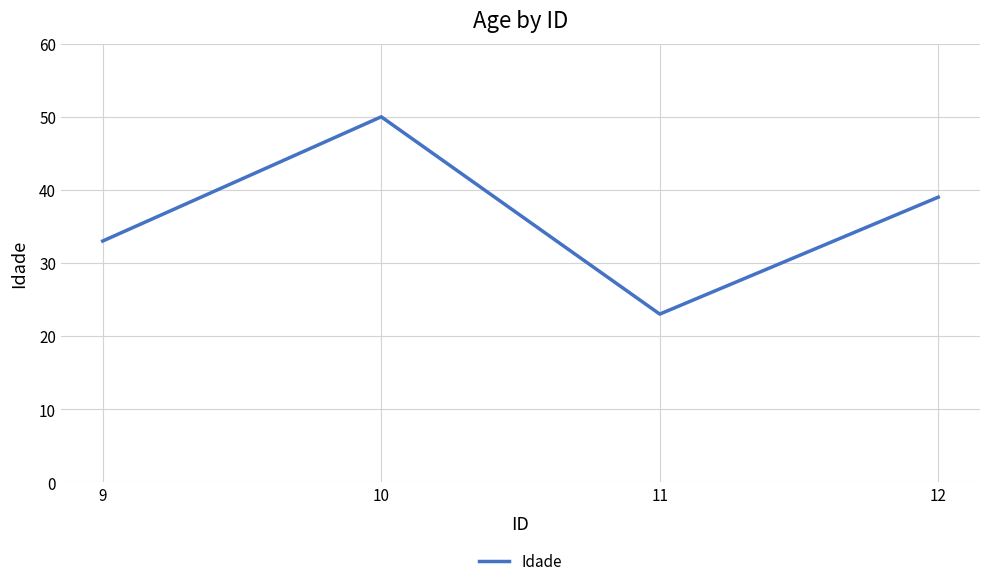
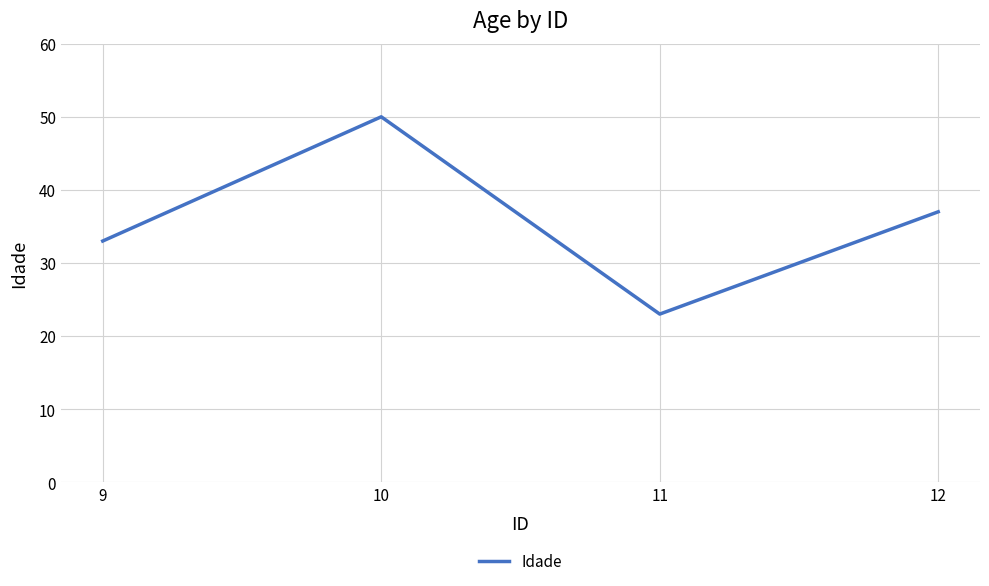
  {
    "9": 33,
    "10": 50,
    "11": 23,
-   "12": 39
+   "12": 37
  }
